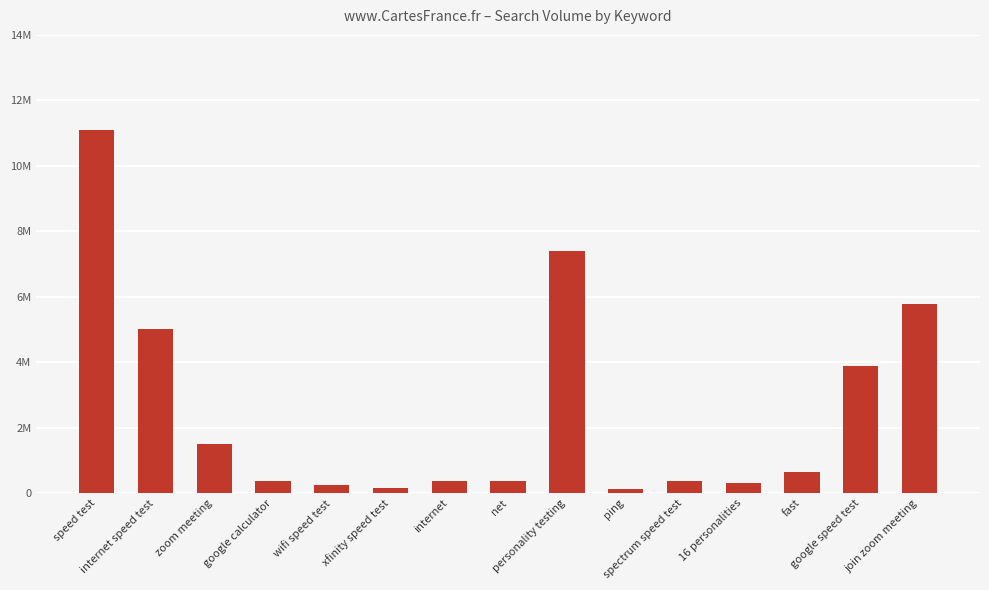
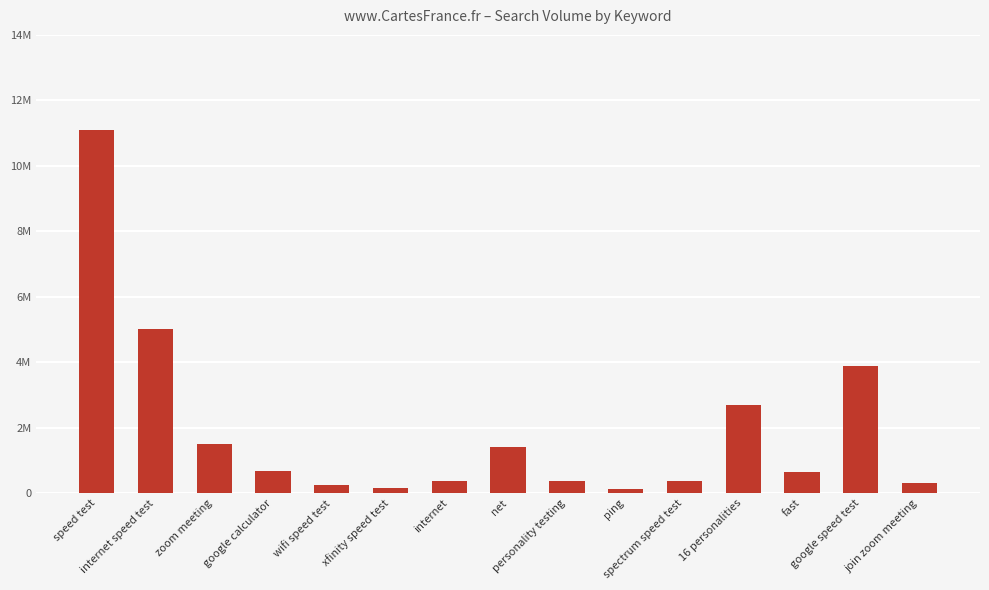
  {
    "speed test": 11100000,
    "internet speed test": 5000000,
    "zoom meeting": 1500000,
-   "google calculator": 400000,
+   "google calculator": 700000,
    "wifi speed test": 300000,
    "xfinity speed test": 200000,
    "internet": 400000,
-   "net": 400000,
-   "personality testing": 7400000,
+   "net": 1400000,
+   "personality testing": 400000,
    "ping": 100000,
    "spectrum speed test": 400000,
-   "16 personalities": 300000,
+   "16 personalities": 2700000,
    "fast": 600000,
    "google speed test": 3900000,
-   "join zoom meeting": 5800000
+   "join zoom meeting": 300000
  }
